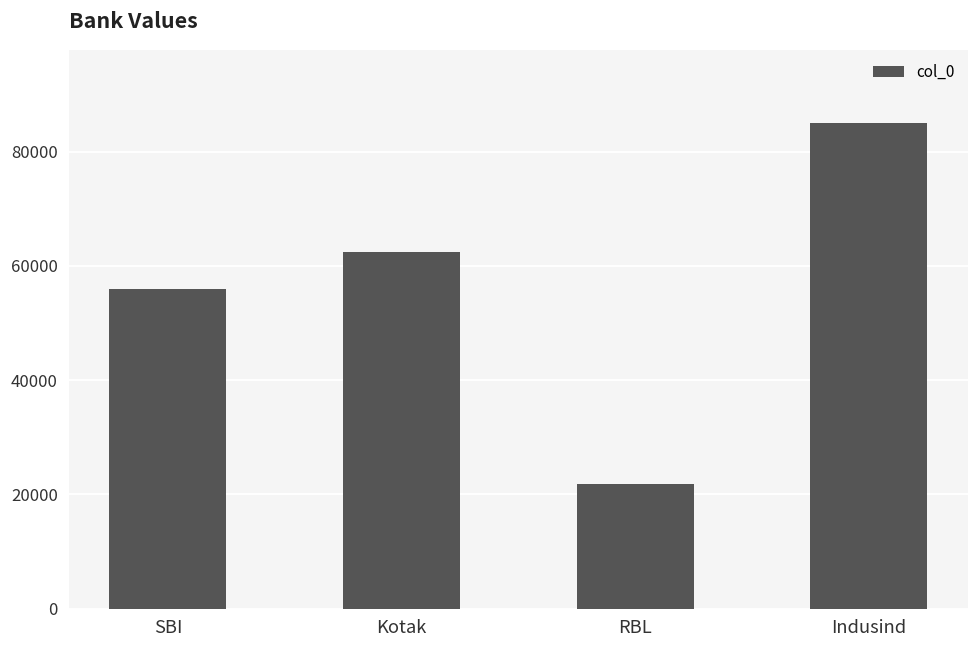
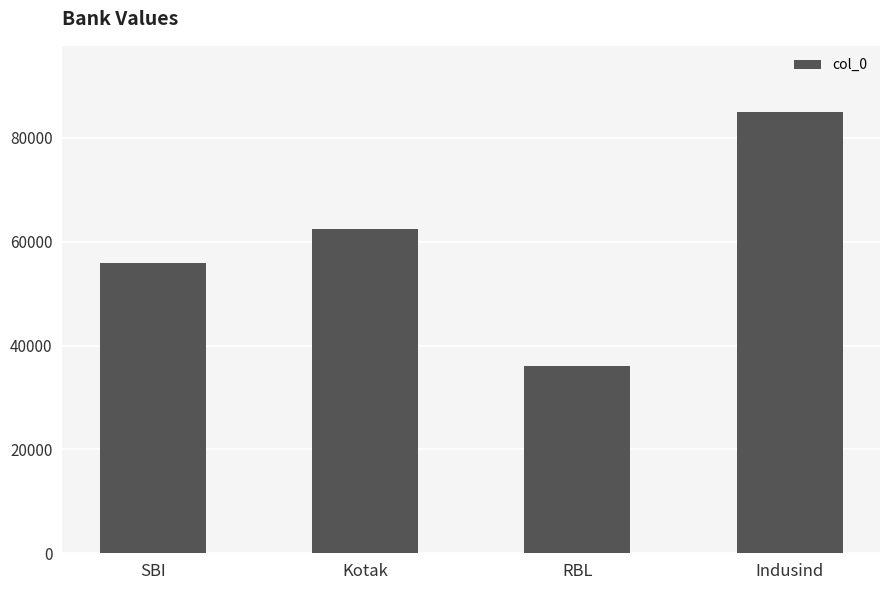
  {
    "SBI": 56000,
    "Kotak": 63000,
-   "RBL": 22000,
+   "RBL": 36000,
    "Indusind": 85000
  }
